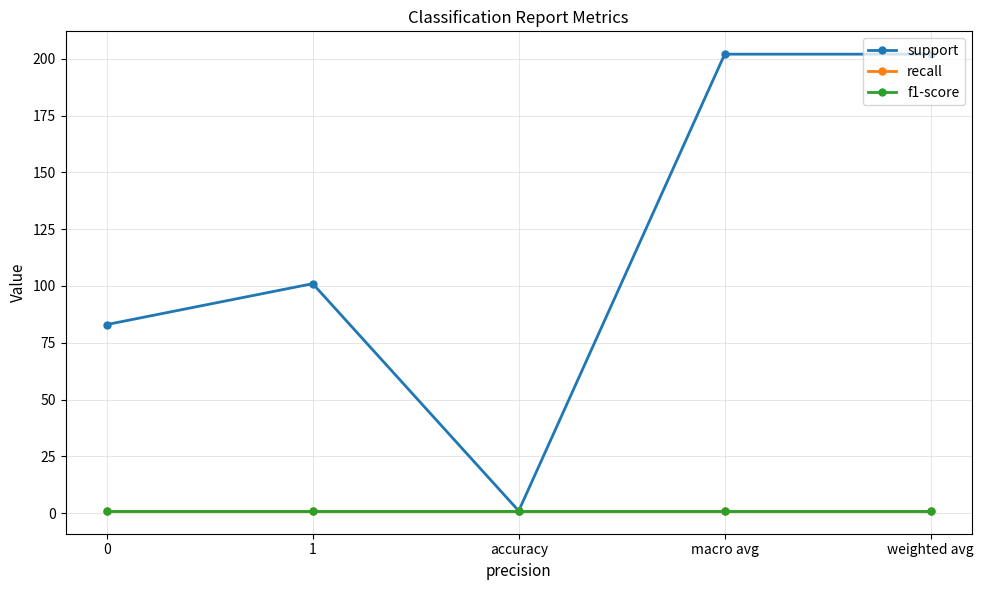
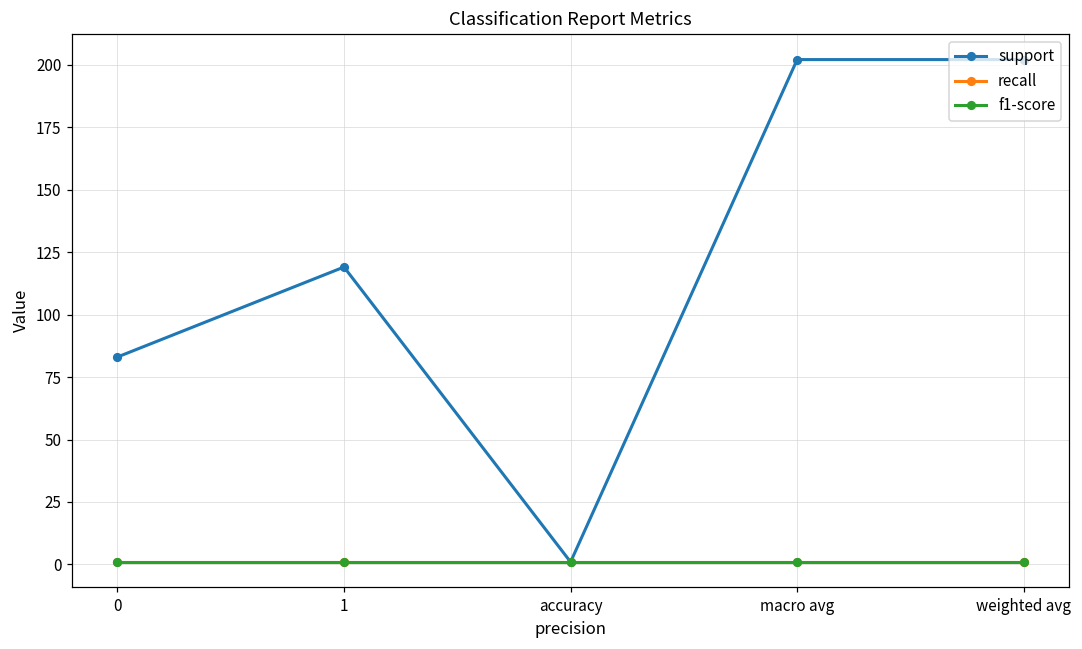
  {
    "support": {
      "0": 83,
-     "1": 101,
+     "1": 119,
      "macro avg": 202
    },
    "f1-score": {
      "0": 1,
      "1": 1,
      "macro avg": 1,
      "weighted avg": 1
    }
  }
